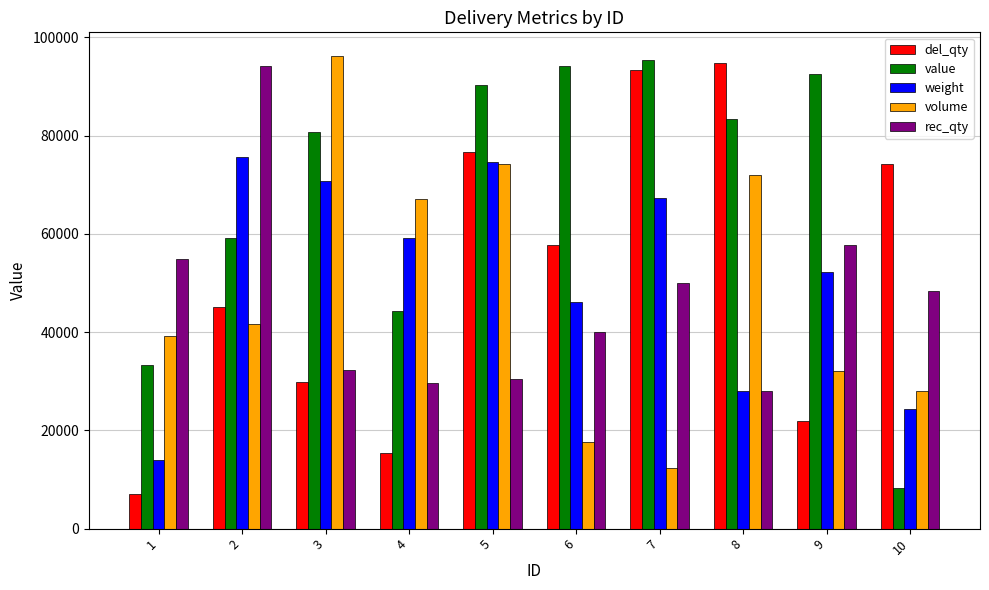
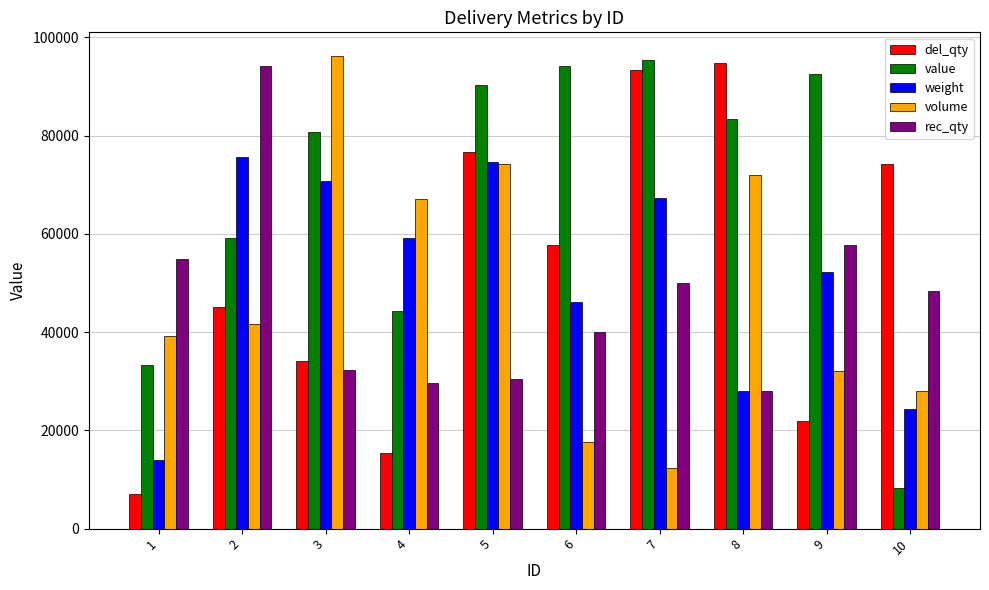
  {
    "del_qty": {
      "1": 7000,
      "2": 45000,
-     "3": 30000,
+     "3": 34000,
      "4": 15000,
      "5": 77000,
      "6": 58000,
      "7": 93000,
      "8": 95000,
      "9": 22000,
      "10": 74000
    },
    "value": {
      "1": 33000,
      "2": 59000,
      "3": 81000,
      "4": 44000,
      "5": 90000,
      "6": 94000,
      "7": 95000,
      "8": 83000,
      "9": 93000,
      "10": 8000
    },
    "weight": {
      "1": 14000,
      "2": 76000,
      "3": 71000,
      "4": 59000,
      "5": 75000,
      "6": 46000,
      "7": 67000,
      "8": 28000,
      "9": 52000,
      "10": 24000
    },
    "volume": {
      "1": 39000,
      "2": 42000,
      "3": 96000,
      "4": 67000,
      "5": 74000,
      "6": 18000,
      "7": 12000,
      "8": 72000,
      "9": 32000,
      "10": 28000
    },
    "rec_qty": {
      "1": 55000,
      "2": 94000,
      "3": 32000,
      "4": 30000,
      "5": 30000,
      "6": 40000,
      "7": 50000,
      "8": 28000,
      "9": 58000,
      "10": 48000
    }
  }
